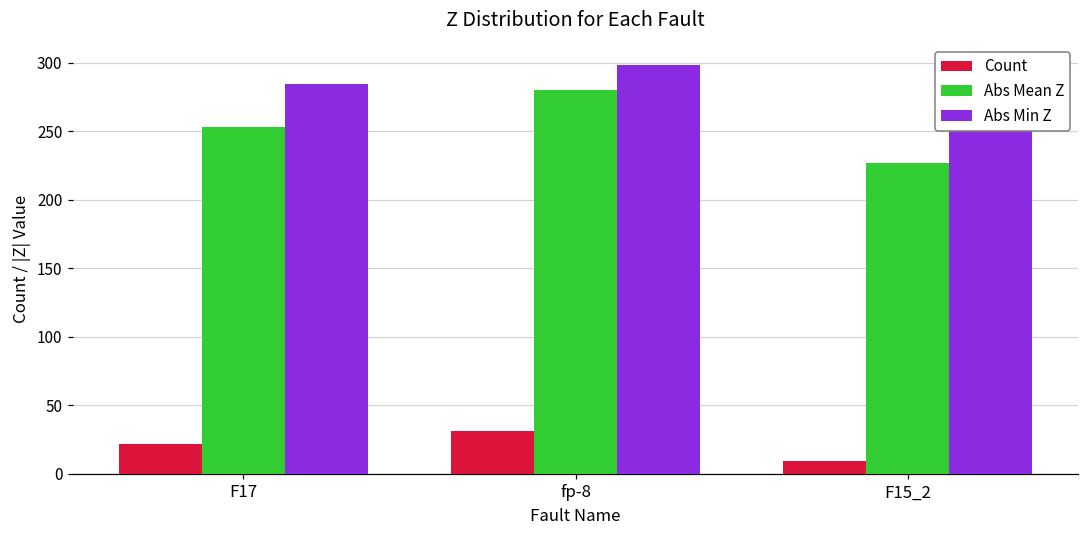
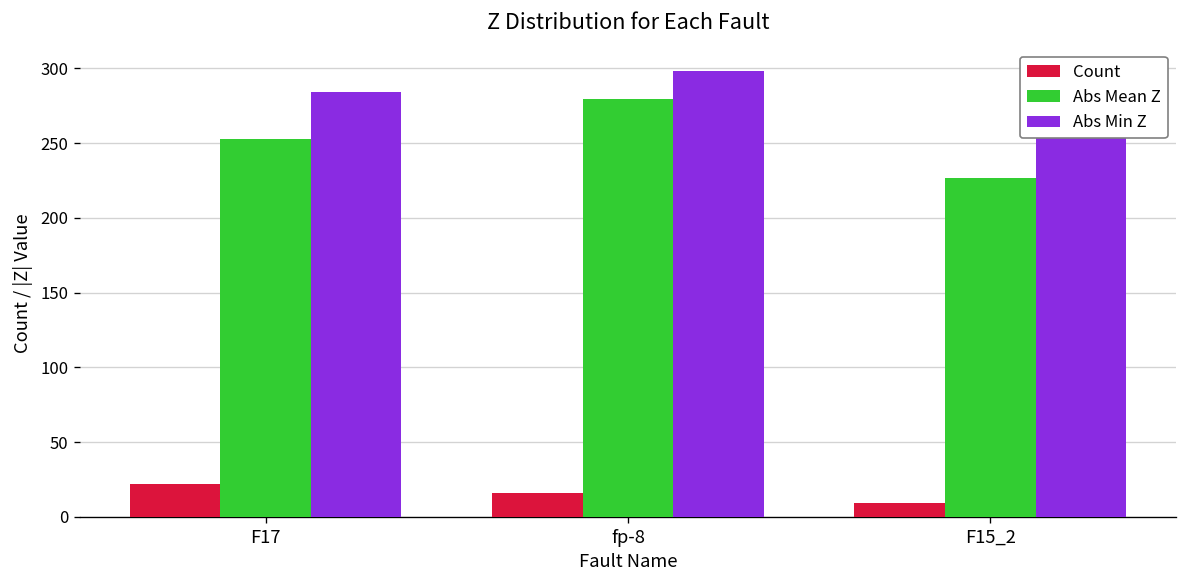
  {
    "Count": {
      "F17": 22,
-     "fp-8": 31,
+     "fp-8": 16,
      "F15_2": 9
    },
    "Abs Mean Z": {
      "F17": 253,
      "fp-8": 280,
      "F15_2": 227
    },
    "Abs Min Z": {
      "F17": 284,
      "fp-8": 298
    }
  }
